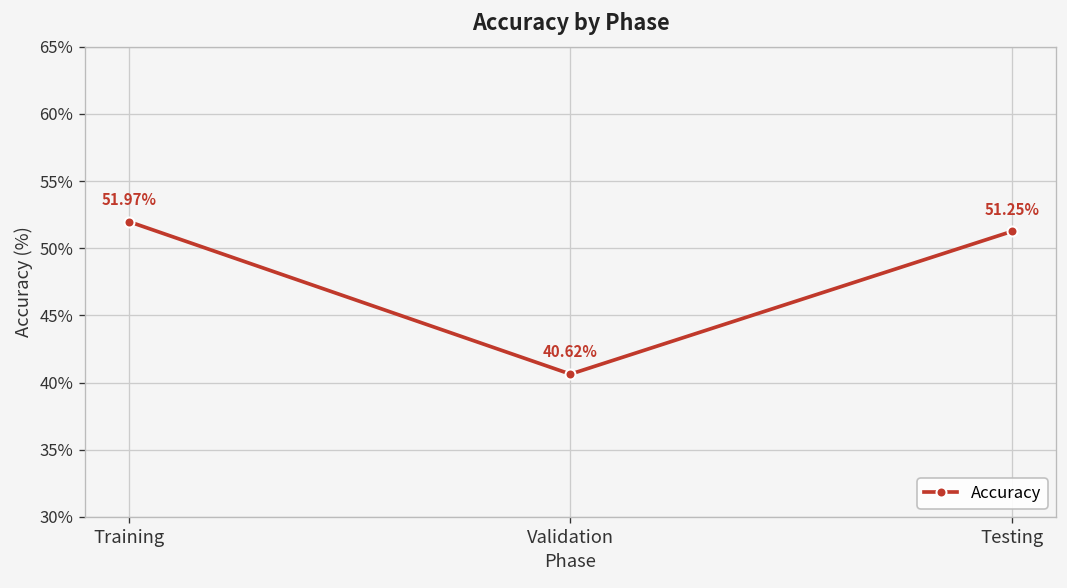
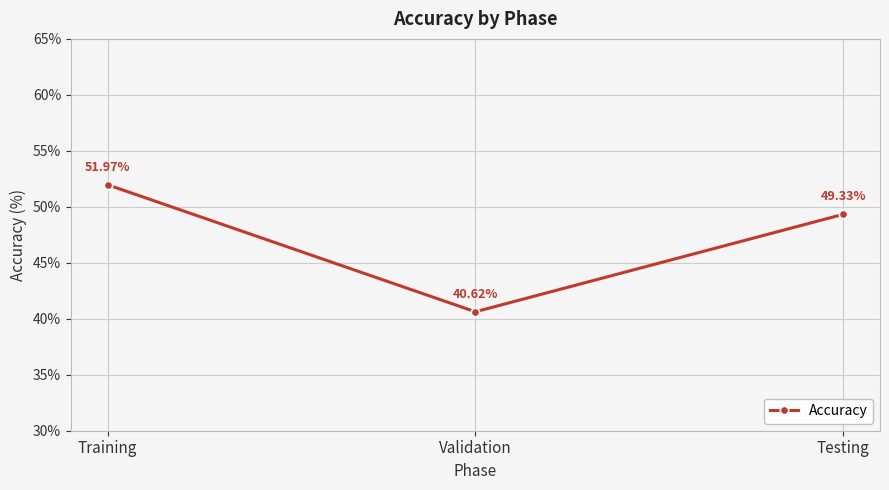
  {
    "Training": "51.97%",
    "Validation": "40.62%",
-   "Testing": "51.25%"
+   "Testing": "49.33%"
  }
